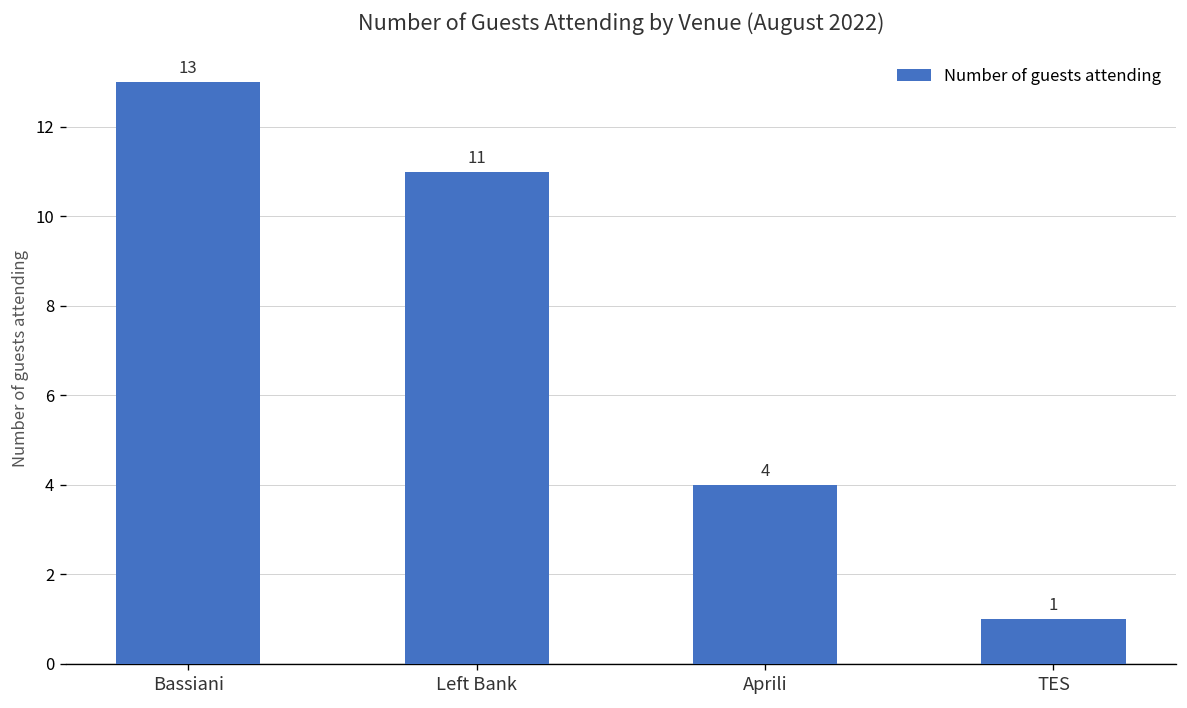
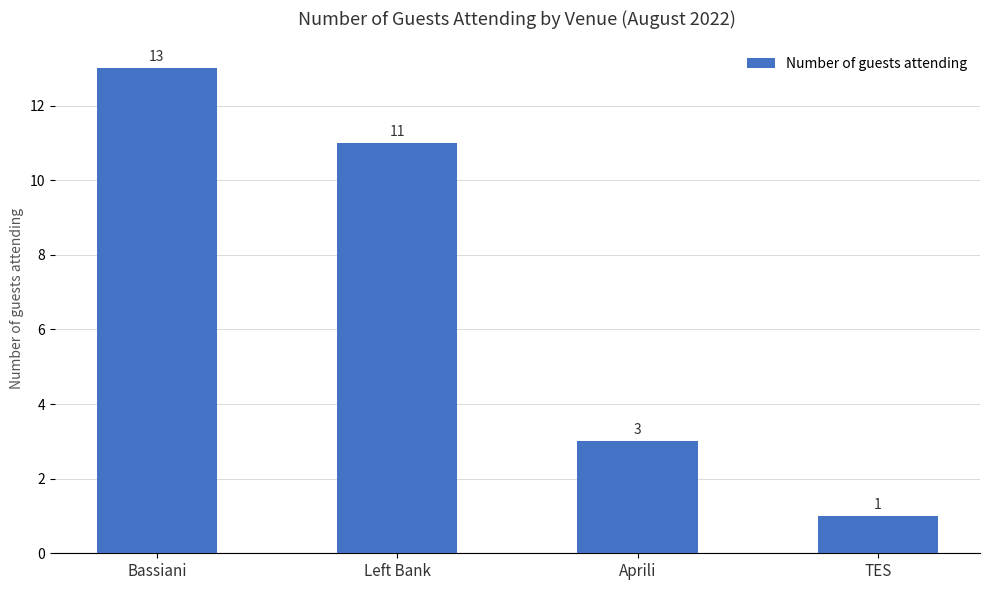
  {
    "Bassiani": 13,
    "Left Bank": 11,
-   "Aprili": 4,
+   "Aprili": 3,
    "TES": 1
  }
